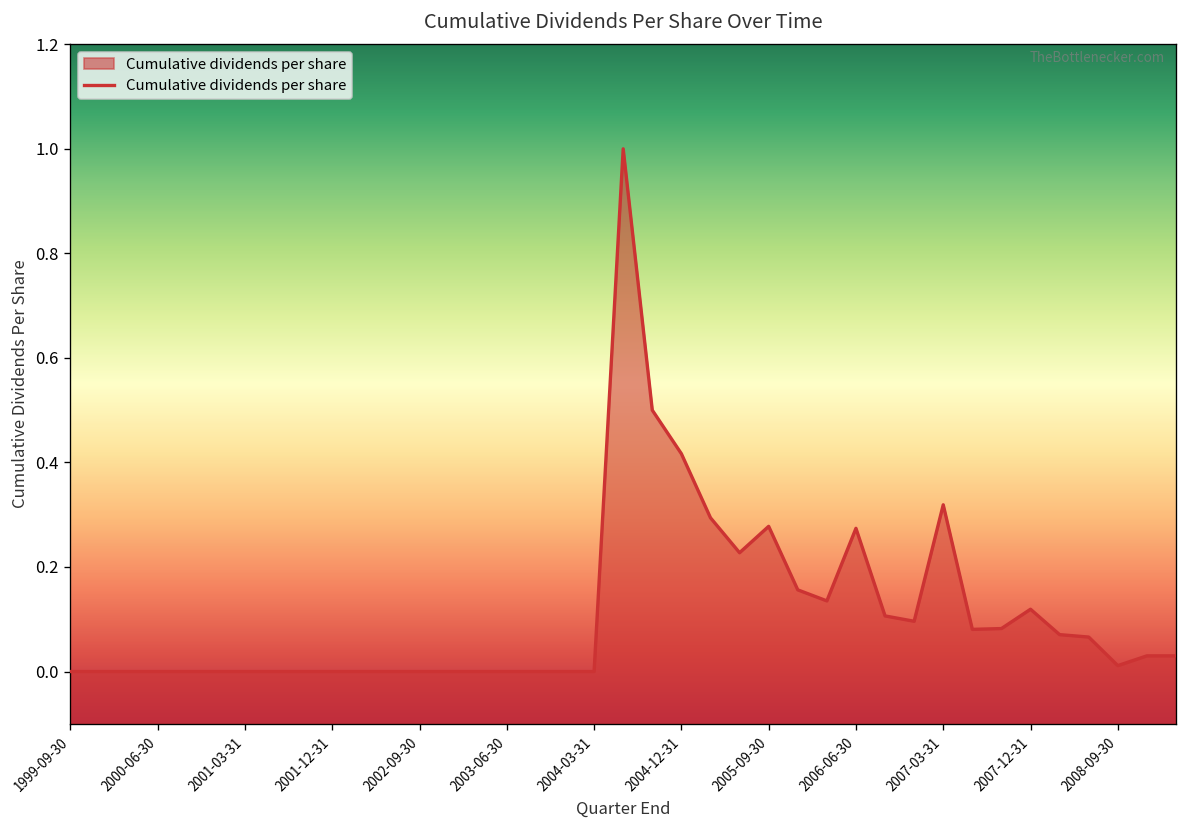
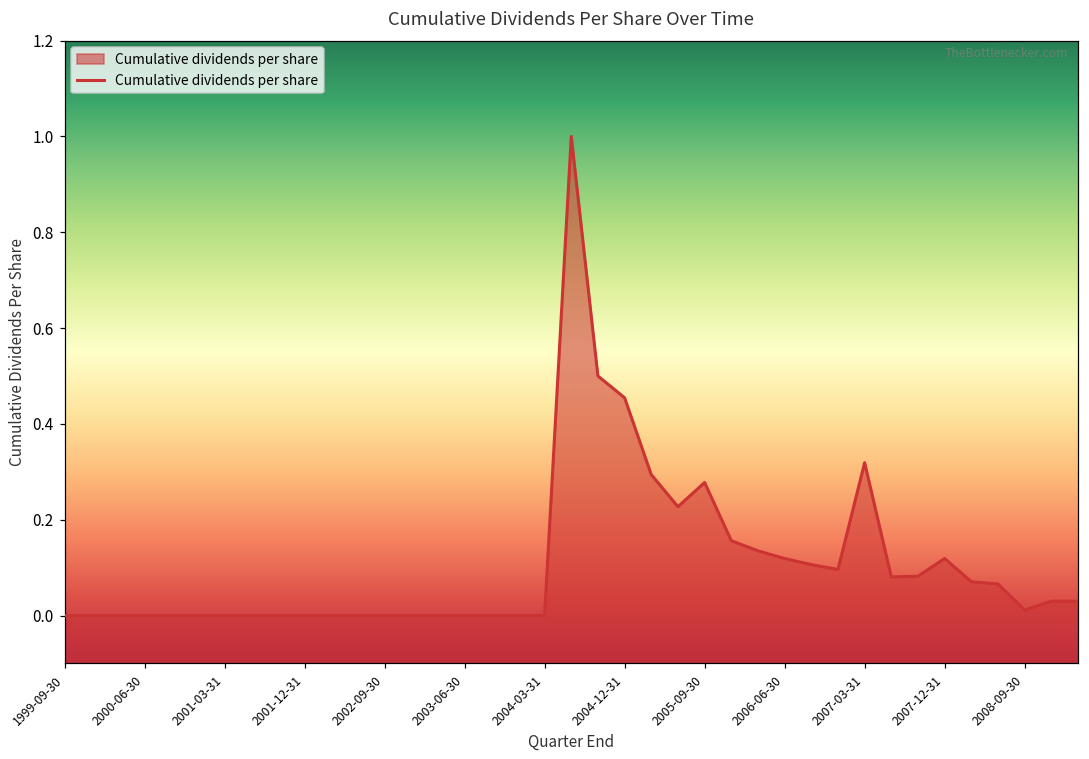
  {
    "1999-09-30": 0.00,
    "2000-06-30": 0.00,
    "2001-03-31": 0.00,
    "2001-12-31": 0.00,
    "2002-09-30": 0.00,
    "2003-06-30": 0.00,
    "2004-03-31": 0.00,
-   "2004-12-31": 0.42,
+   "2004-12-31": 0.45,
    "2005-09-30": 0.28,
-   "2006-06-30": 0.27,
+   "2006-06-30": 0.12,
    "2007-03-31": 0.32,
    "2007-12-31": 0.12,
    "2008-09-30": 0.01
  }
